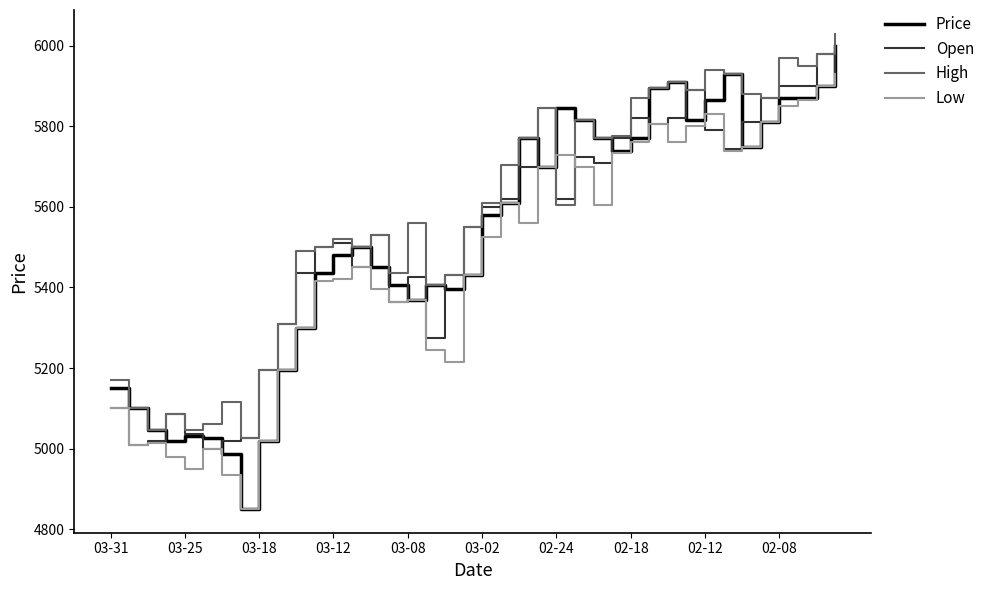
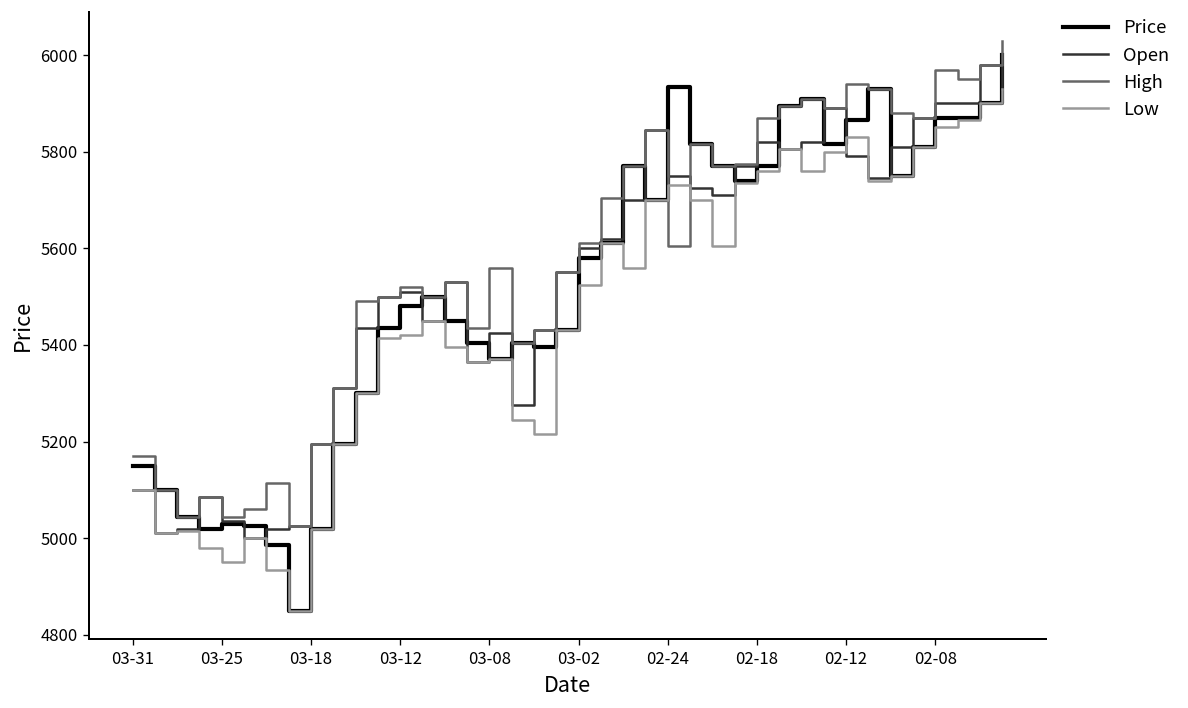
  {
    "Price": {
      "03-31": 5150,
      "03-12": 5480,
      "03-02": 5580,
-     "02-24": 5850,
+     "02-24": 5930,
      "02-18": 5770,
      "02-12": 5870,
      "02-08": 5870
    },
    "Open": {
      "03-12": 5510,
      "03-08": 5430,
      "03-02": 5600,
-     "02-24": 5620,
+     "02-24": 5750,
      "02-18": 5820,
      "02-12": 5790,
      "02-08": 5900
    },
    "High": {
      "03-31": 5170,
      "03-25": 5050,
      "03-12": 5520,
      "03-08": 5560,
      "03-02": 5610,
      "02-24": 5600,
      "02-18": 5870,
      "02-12": 5940,
      "02-08": 5970
    },
    "Low": {
      "03-25": 4950,
      "03-12": 5420,
      "03-02": 5530,
      "02-24": 5730,
      "02-18": 5760,
      "02-12": 5830,
      "02-08": 5850
    }
  }
